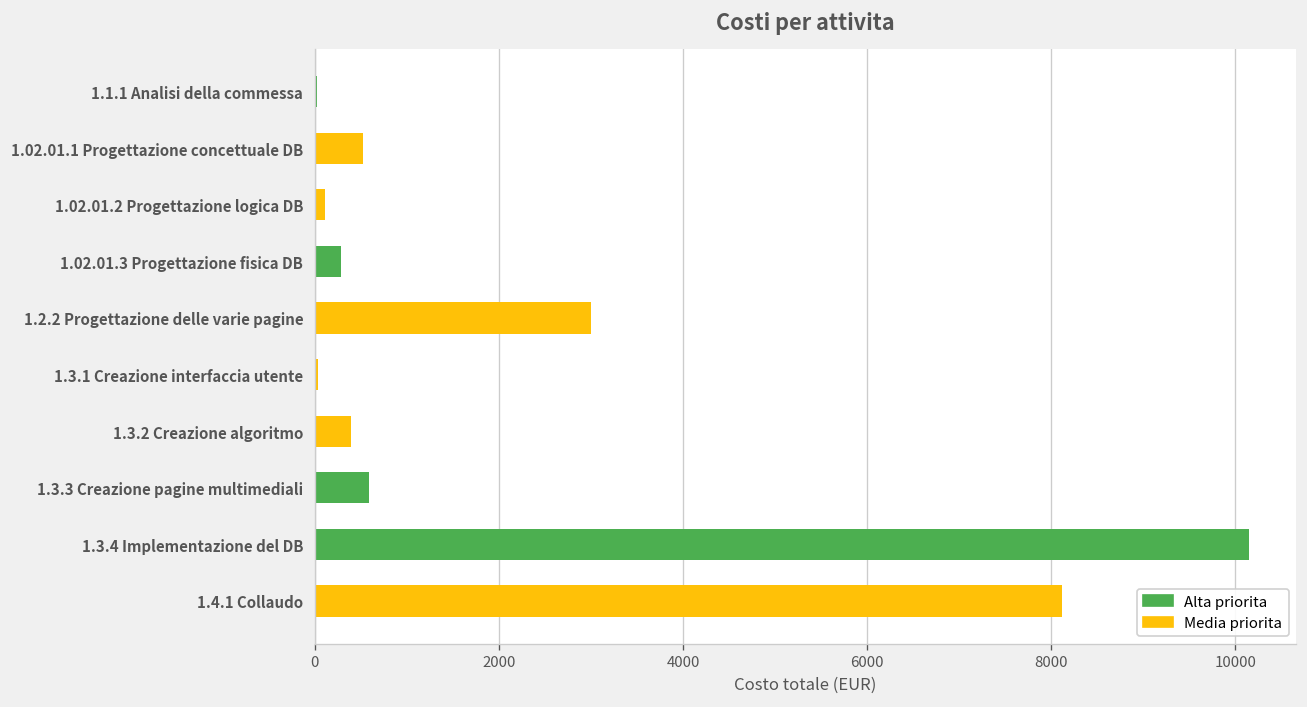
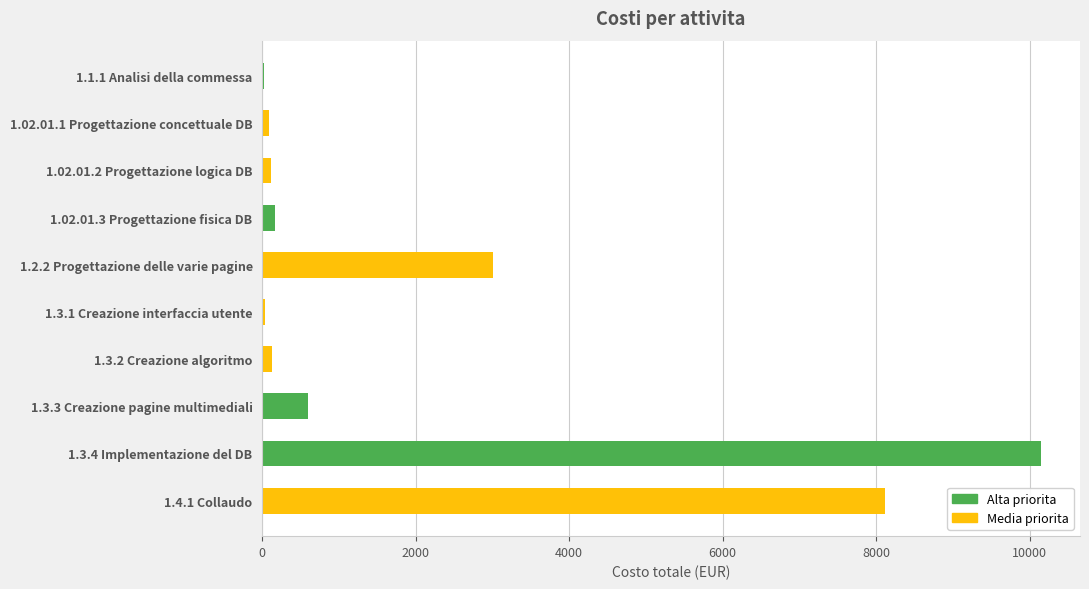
  {
-   "1.02.01.1 Progettazione concettuale DB": 500,
+   "1.02.01.1 Progettazione concettuale DB": 100,
    "1.02.01.2 Progettazione logica DB": 100,
-   "1.02.01.3 Progettazione fisica DB": 300,
+   "1.02.01.3 Progettazione fisica DB": 200,
    "1.2.2 Progettazione delle varie pagine": 3000,
    "1.3.1 Creazione interfaccia utente": 0,
-   "1.3.2 Creazione algoritmo": 400,
+   "1.3.2 Creazione algoritmo": 100,
    "1.3.3 Creazione pagine multimediali": 600,
    "1.3.4 Implementazione del DB": 10200,
    "1.4.1 Collaudo": 8100
  }
